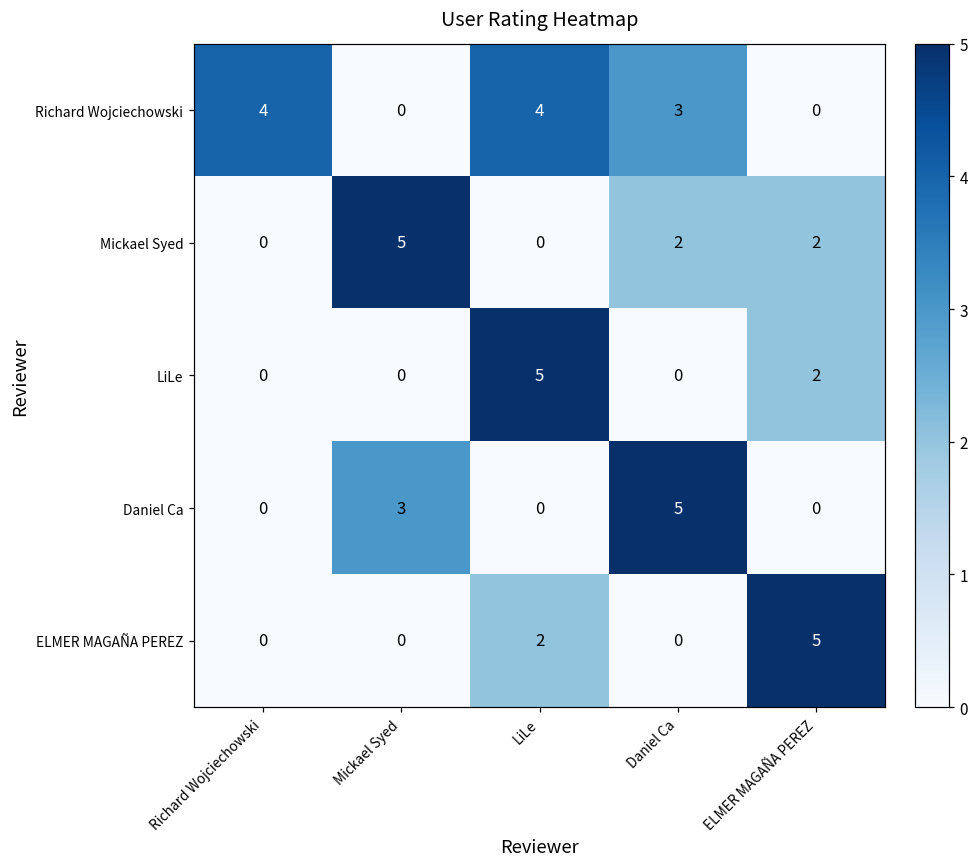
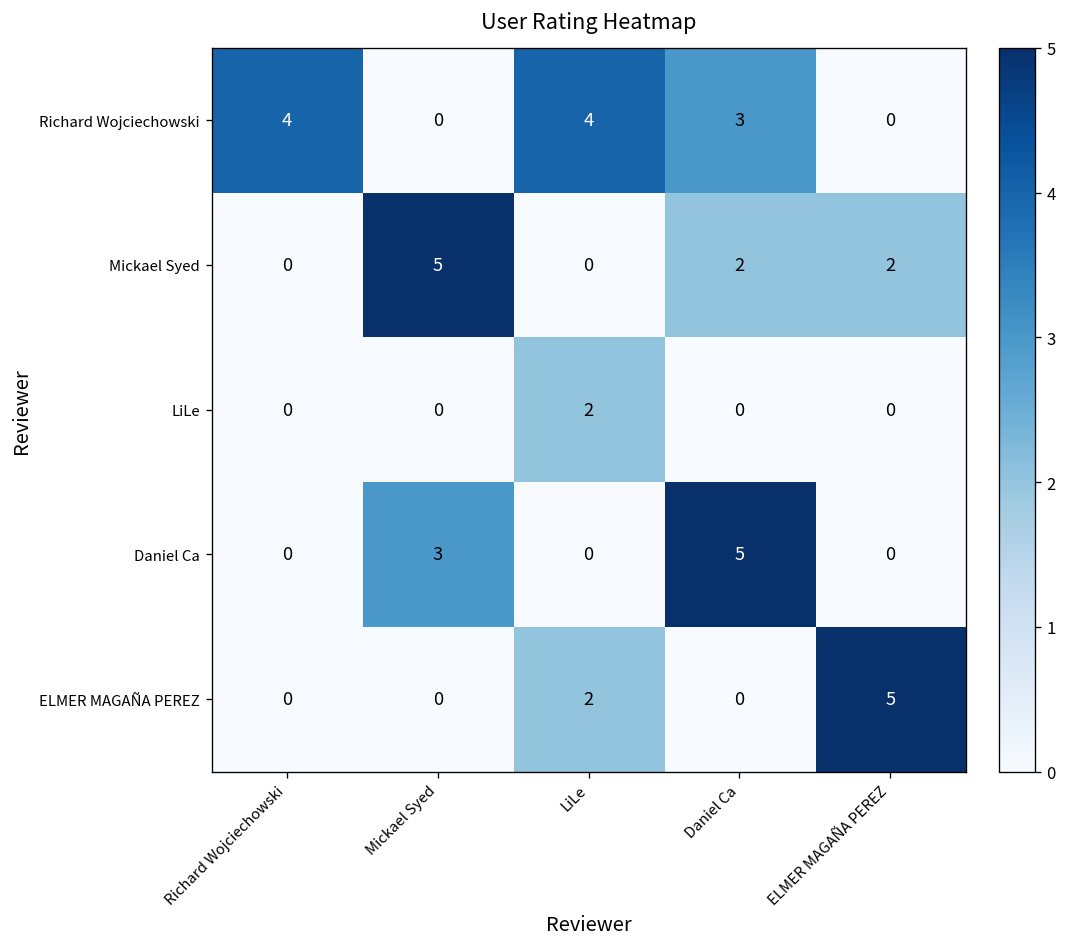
  {
    "Richard Wojciechowski": {
      "Richard Wojciechowski": 4,
      "Mickael Syed": 0,
      "LiLe": 4,
      "Daniel Ca": 3,
      "ELMER MAGAÑA PEREZ": 0
    },
    "Mickael Syed": {
      "Richard Wojciechowski": 0,
      "Mickael Syed": 5,
      "LiLe": 0,
      "Daniel Ca": 2,
      "ELMER MAGAÑA PEREZ": 2
    },
    "LiLe": {
      "Richard Wojciechowski": 0,
      "Mickael Syed": 0,
-     "LiLe": 5,
+     "LiLe": 2,
      "Daniel Ca": 0,
-     "ELMER MAGAÑA PEREZ": 2
+     "ELMER MAGAÑA PEREZ": 0
    },
    "Daniel Ca": {
      "Richard Wojciechowski": 0,
      "Mickael Syed": 3,
      "LiLe": 0,
      "Daniel Ca": 5,
      "ELMER MAGAÑA PEREZ": 0
    },
    "ELMER MAGAÑA PEREZ": {
      "Richard Wojciechowski": 0,
      "Mickael Syed": 0,
      "LiLe": 2,
      "Daniel Ca": 0,
      "ELMER MAGAÑA PEREZ": 5
    }
  }
